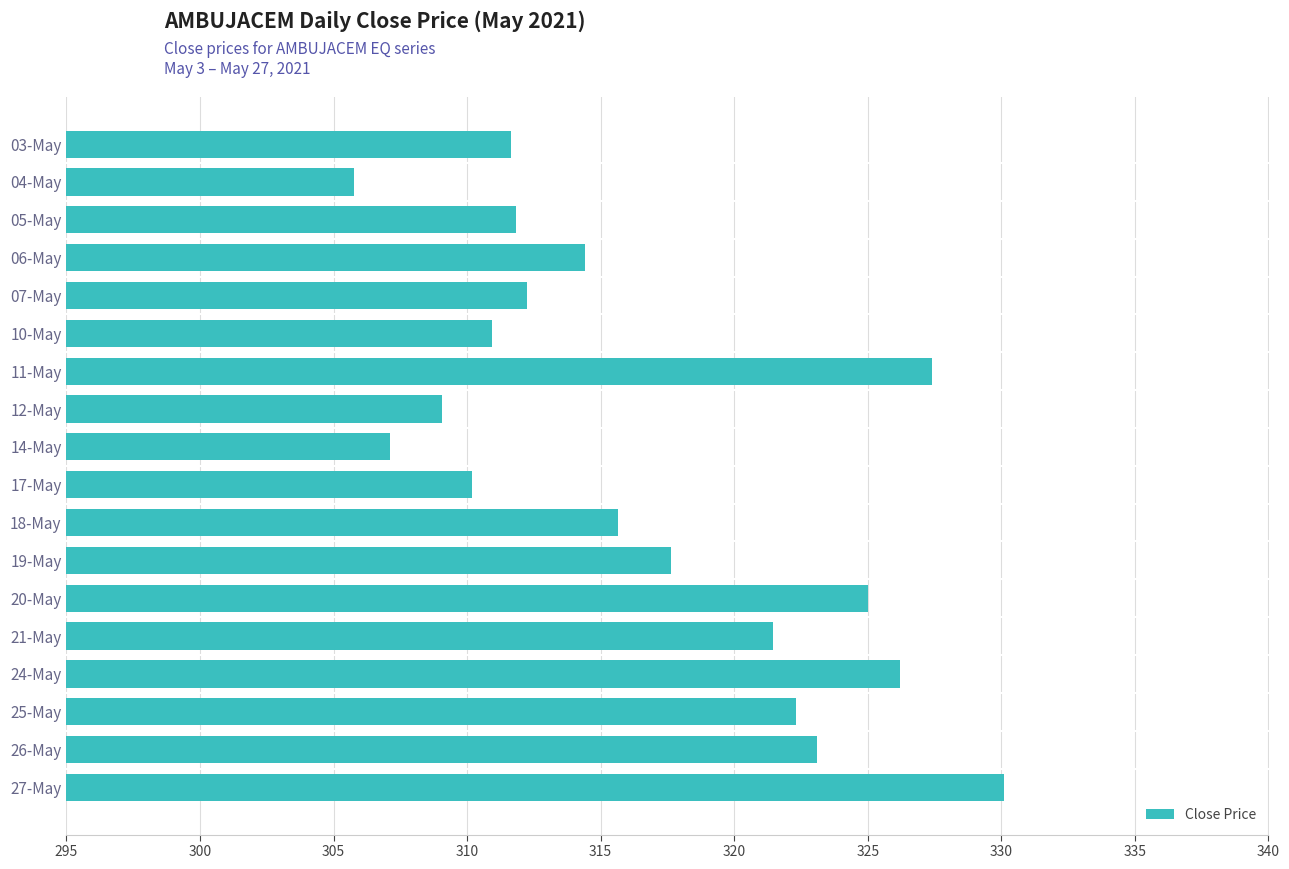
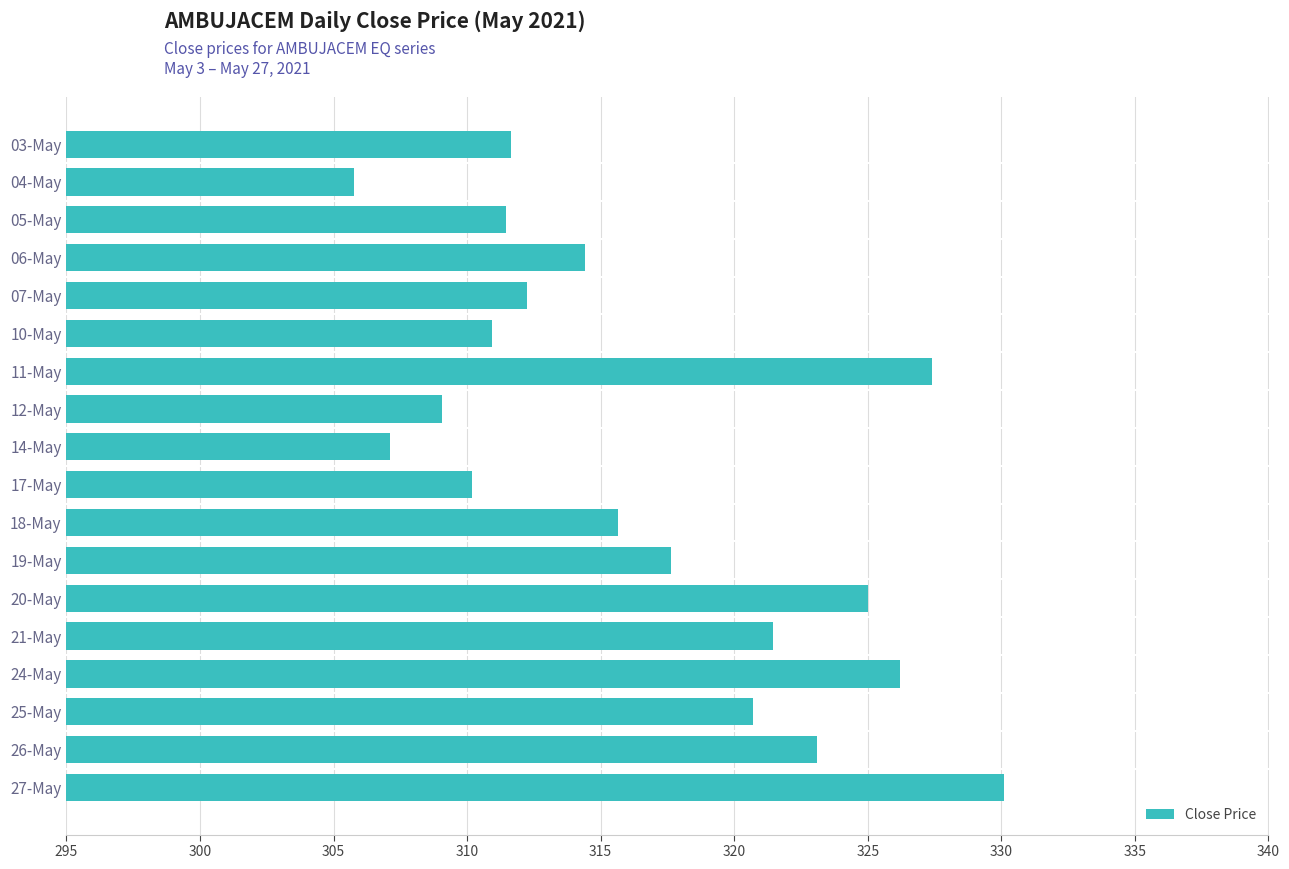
  {
    "03-May": 311.7,
    "04-May": 305.8,
-   "05-May": 311.8,
+   "05-May": 311.5,
    "06-May": 314.4,
    "07-May": 312.3,
    "10-May": 310.9,
    "11-May": 327.4,
    "12-May": 309.1,
    "14-May": 307.1,
    "17-May": 310.2,
    "18-May": 315.7,
    "19-May": 317.7,
    "20-May": 325.0,
    "21-May": 321.5,
    "24-May": 326.2,
-   "25-May": 322.3,
+   "25-May": 320.7,
    "26-May": 323.1,
    "27-May": 330.1
  }
